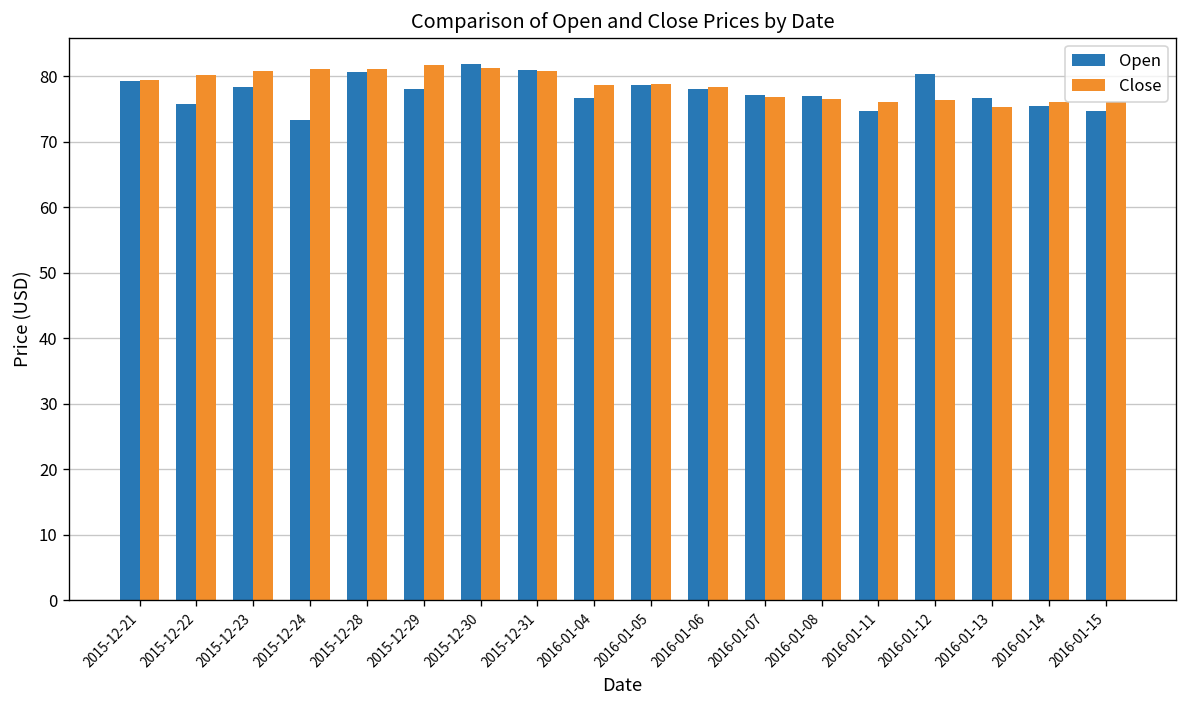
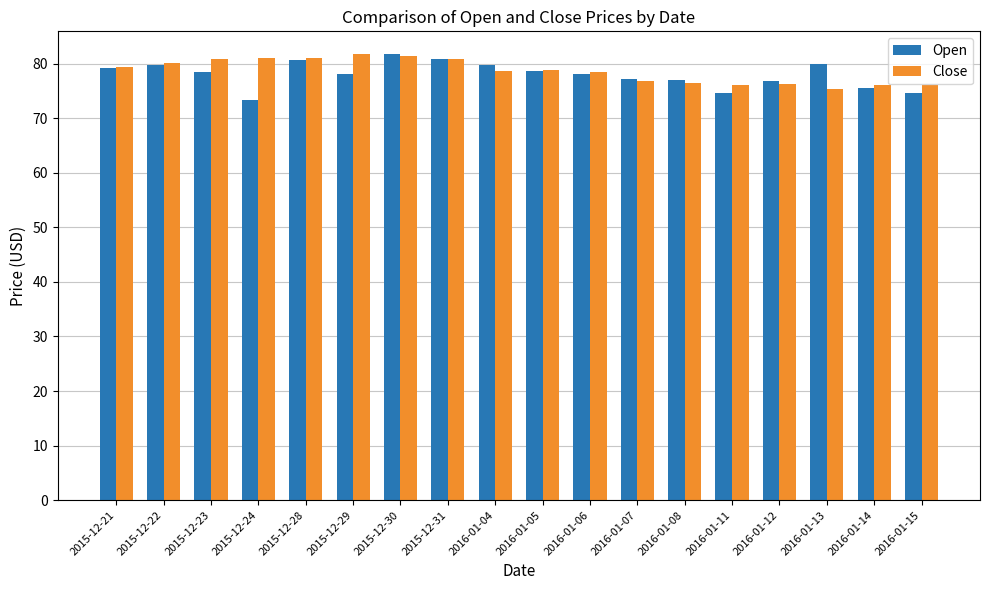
  {
    "Open": {
      "2015-12-21": 79,
-     "2015-12-22": 76,
+     "2015-12-22": 80,
      "2015-12-23": 78,
      "2015-12-24": 73,
      "2015-12-28": 81,
      "2015-12-29": 78,
      "2015-12-30": 82,
      "2015-12-31": 81,
-     "2016-01-04": 77,
+     "2016-01-04": 80,
      "2016-01-05": 79,
      "2016-01-06": 78,
      "2016-01-07": 77,
      "2016-01-08": 77,
      "2016-01-11": 75,
-     "2016-01-12": 80,
-     "2016-01-13": 77,
+     "2016-01-12": 77,
+     "2016-01-13": 80,
      "2016-01-14": 75,
      "2016-01-15": 75
    },
    "Close": {
      "2015-12-21": 79,
      "2015-12-22": 80,
      "2015-12-23": 81,
      "2015-12-24": 81,
      "2015-12-28": 81,
      "2015-12-29": 82,
      "2015-12-30": 81,
      "2015-12-31": 81,
      "2016-01-04": 79,
      "2016-01-05": 79,
      "2016-01-06": 78,
      "2016-01-07": 77,
      "2016-01-08": 77,
      "2016-01-11": 76,
      "2016-01-12": 76,
      "2016-01-13": 75,
      "2016-01-14": 76,
      "2016-01-15": 76
    }
  }
